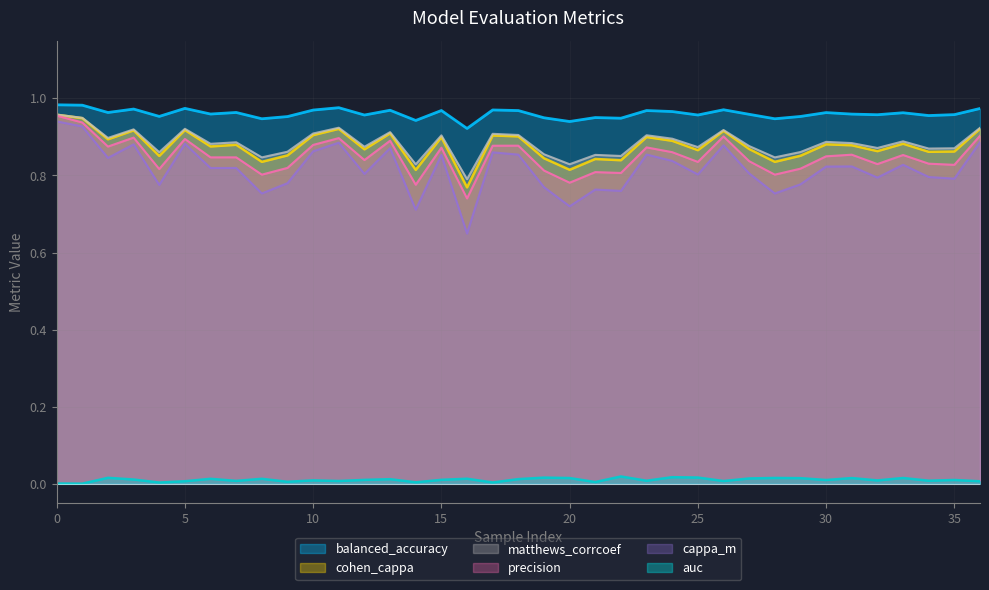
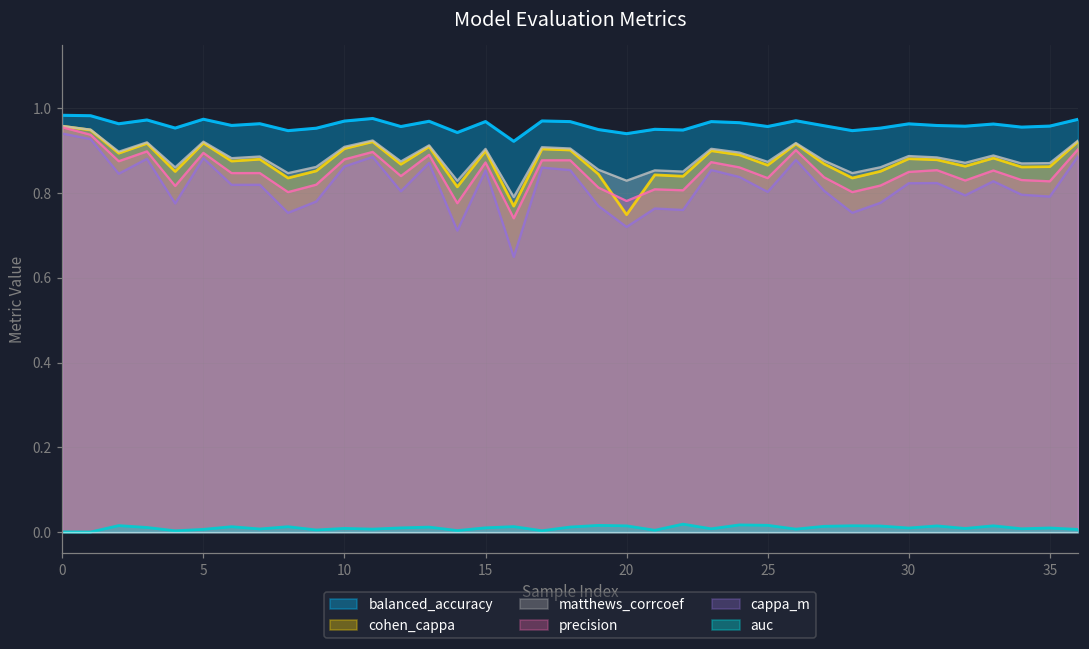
  {
    "cohen_cappa": {
-     "20": 0.81,
+     "20": 0.75,
      "25": 0.87,
      "35": 0.86
    }
  }
